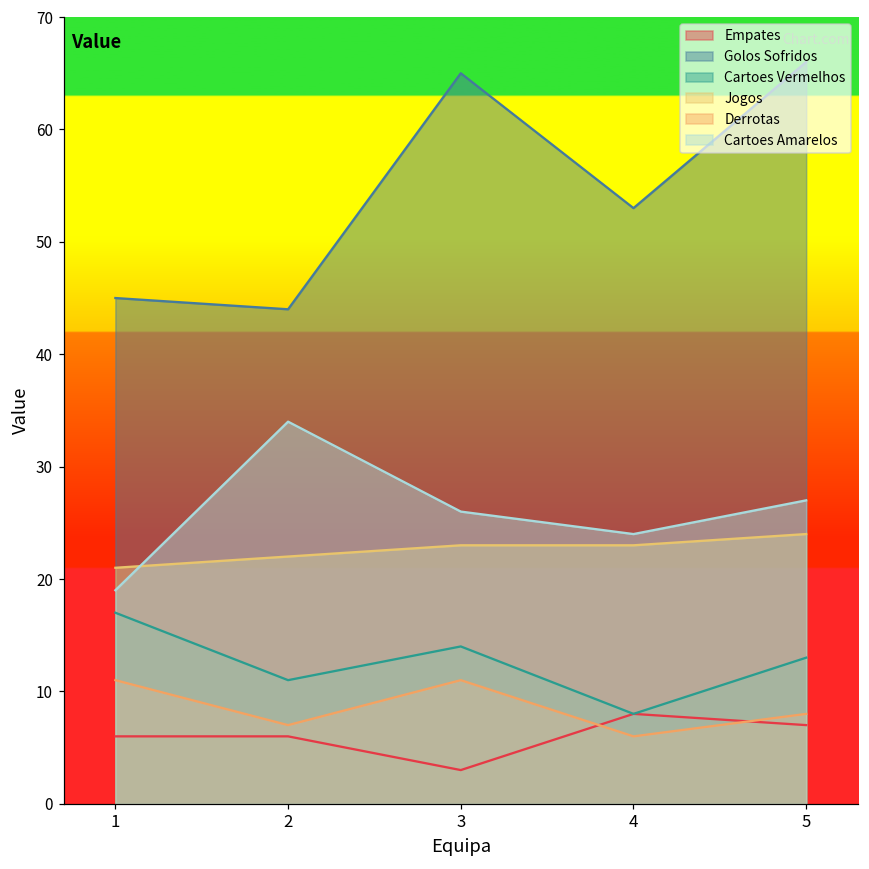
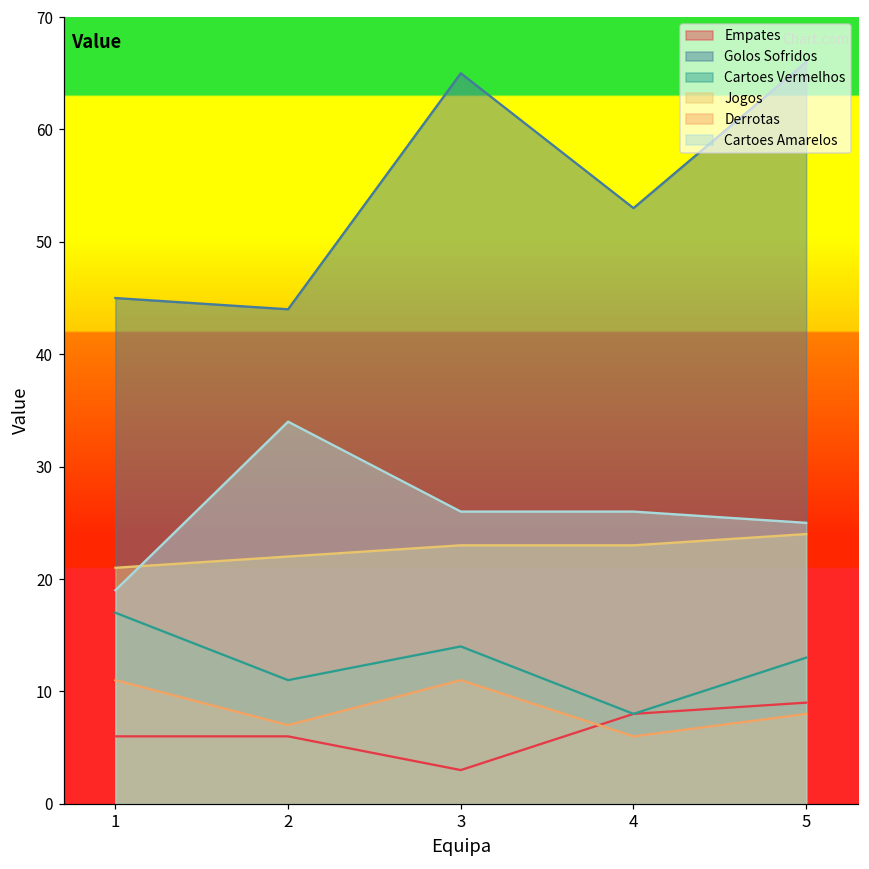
  {
    "Empates": {
      "1": 6,
      "2": 6,
      "3": 3,
-     "5": 7
+     "5": 9
    },
    "Cartoes Amarelos": {
      "1": 19,
      "2": 34,
      "3": 26,
-     "4": 24,
-     "5": 27
+     "4": 26,
+     "5": 25
    }
  }
